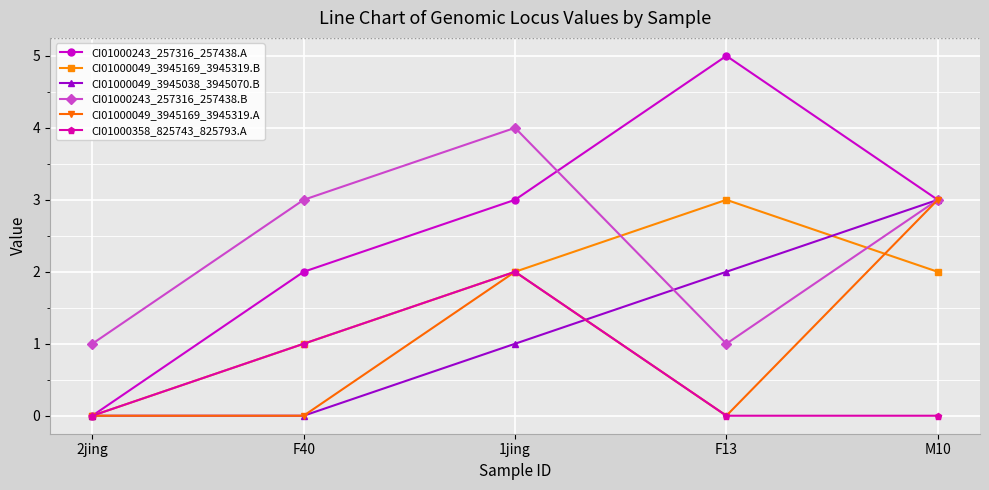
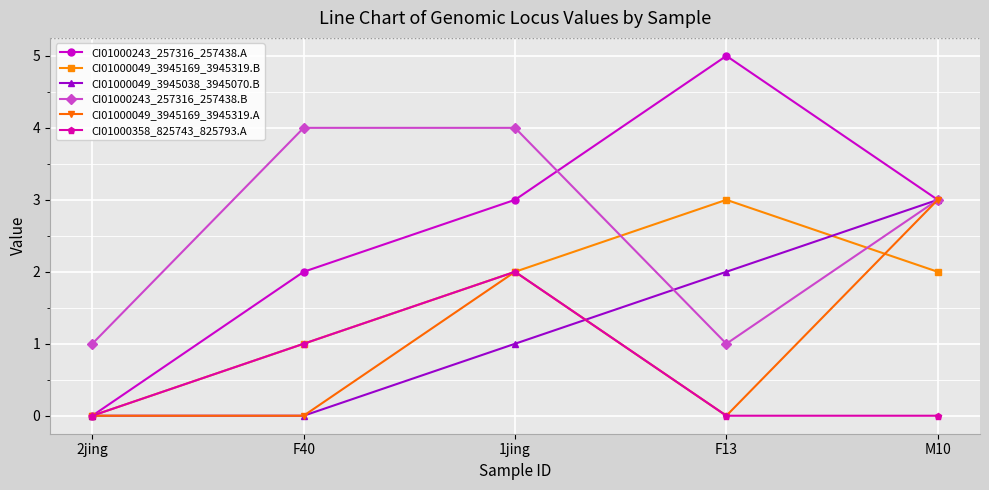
  {
    "CI01000243_257316_257438.B": {
      "2jing": 1,
-     "F40": 3,
+     "F40": 4,
      "1jing": 4,
      "F13": 1
    }
  }
